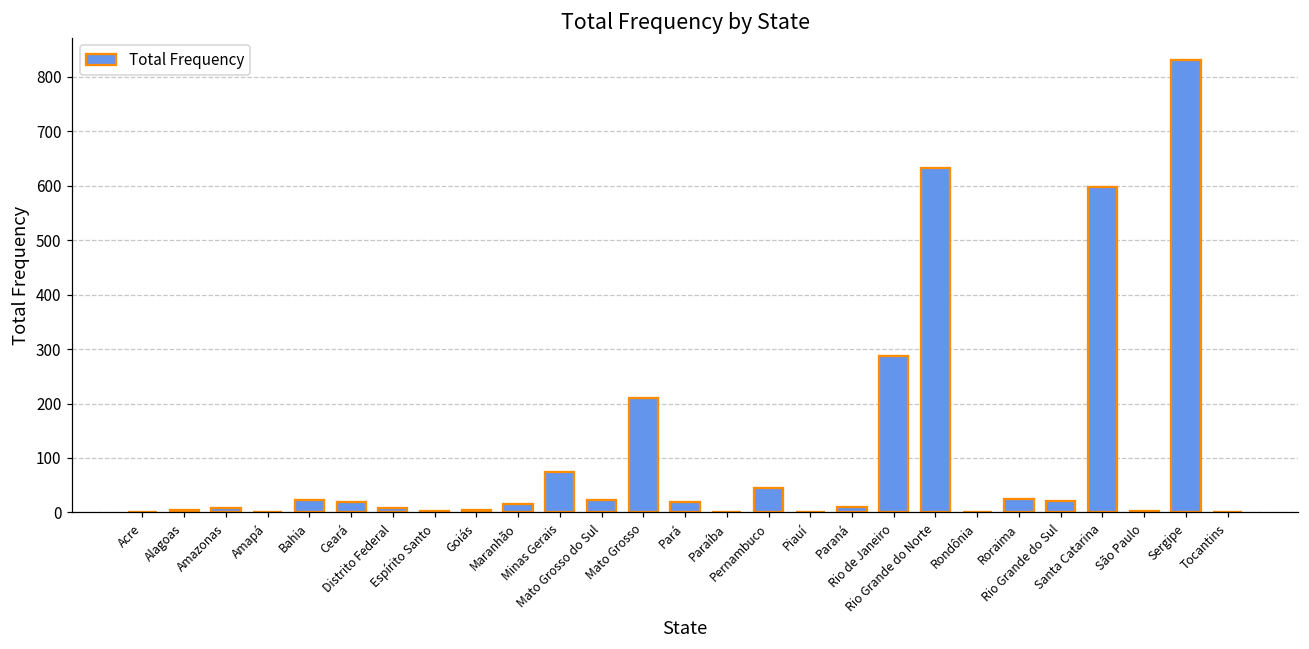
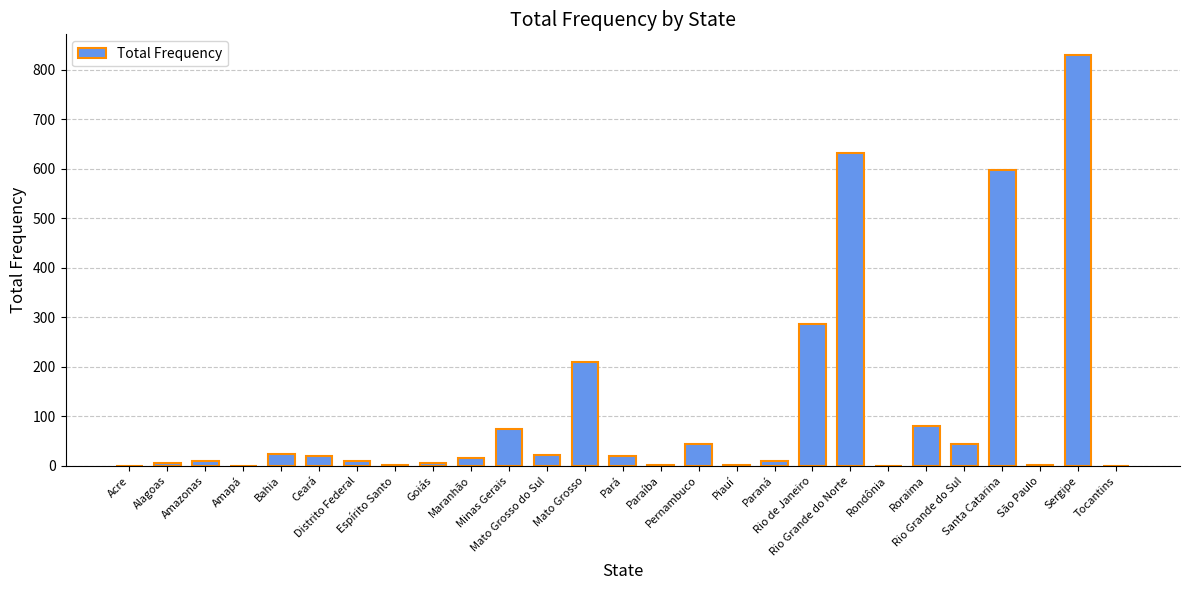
  {
    "Acre": 0,
    "Amazonas": 10,
    "Amapá": 0,
    "Bahia": 20,
    "Ceará": 20,
    "Distrito Federal": 10,
    "Maranhão": 20,
    "Minas Gerais": 70,
    "Mato Grosso do Sul": 20,
    "Mato Grosso": 210,
    "Pará": 20,
    "Pernambuco": 50,
    "Paraná": 10,
    "Rio de Janeiro": 290,
    "Rio Grande do Norte": 630,
    "Rondônia": 0,
-   "Roraima": 20,
-   "Rio Grande do Sul": 20,
+   "Roraima": 80,
+   "Rio Grande do Sul": 50,
    "Santa Catarina": 600,
    "Sergipe": 830,
    "Tocantins": 0
  }
